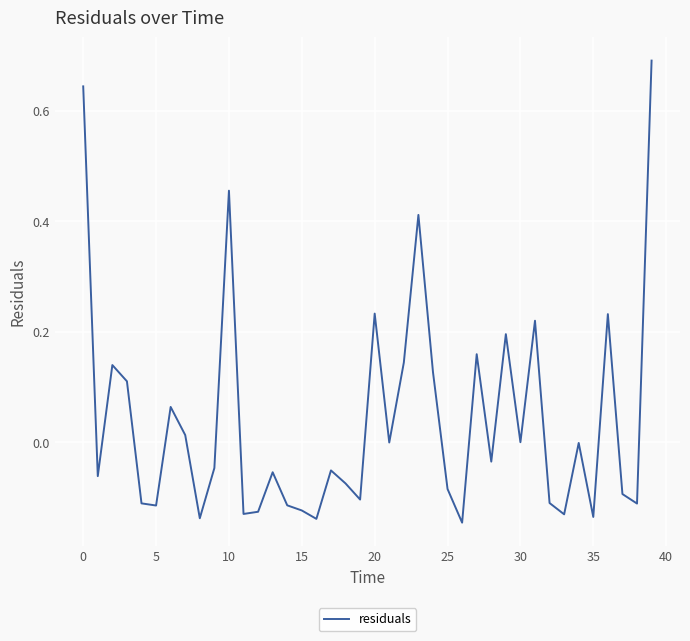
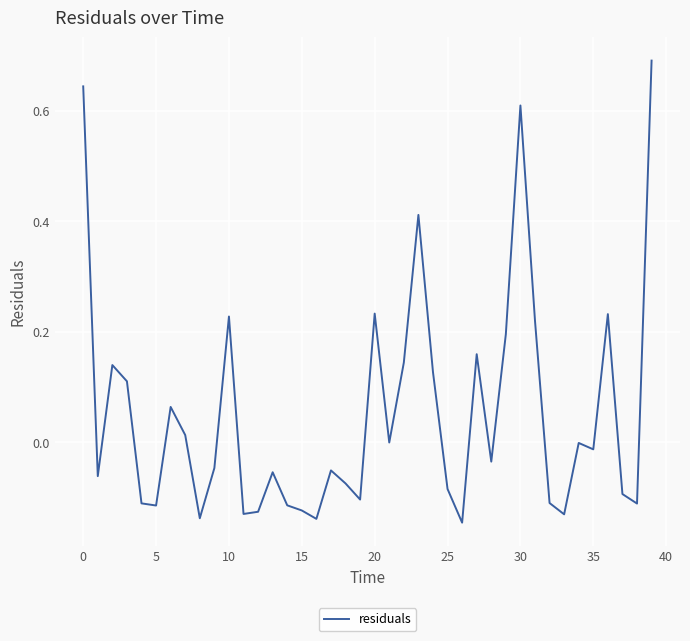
  {
    "0": 0.64,
    "5": -0.11,
-   "10": 0.46,
+   "10": 0.23,
    "15": -0.12,
    "20": 0.23,
    "25": -0.08,
-   "30": 0.00,
-   "35": -0.14
+   "30": 0.61,
+   "35": -0.01
  }
